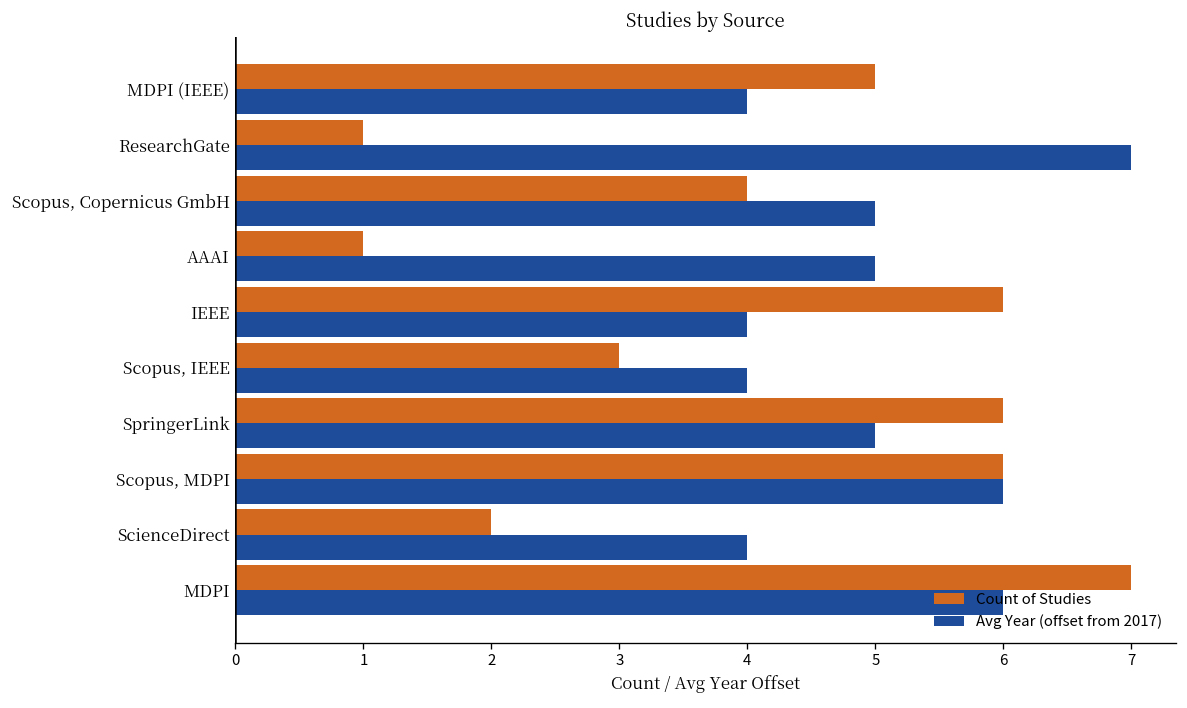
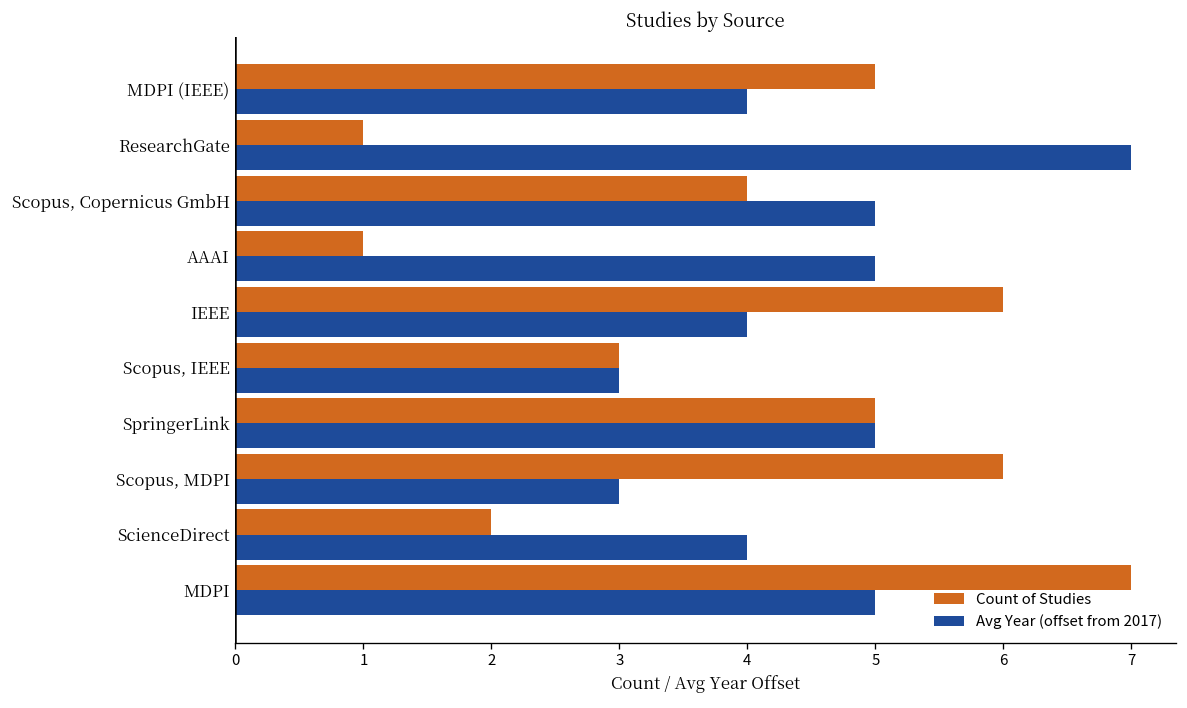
  {
    "Count of Studies": {
      "MDPI (IEEE)": 5,
      "ResearchGate": 1,
      "Scopus, Copernicus GmbH": 4,
      "AAAI": 1,
      "IEEE": 6,
      "Scopus, IEEE": 3,
-     "SpringerLink": 6,
+     "SpringerLink": 5,
      "Scopus, MDPI": 6,
      "ScienceDirect": 2,
      "MDPI": 7
    },
    "Avg Year (offset from 2017)": {
      "MDPI (IEEE)": 4,
      "ResearchGate": 7,
      "Scopus, Copernicus GmbH": 5,
      "AAAI": 5,
      "IEEE": 4,
-     "Scopus, IEEE": 4,
+     "Scopus, IEEE": 3,
      "SpringerLink": 5,
-     "Scopus, MDPI": 6,
+     "Scopus, MDPI": 3,
      "ScienceDirect": 4,
-     "MDPI": 6
+     "MDPI": 5
    }
  }
